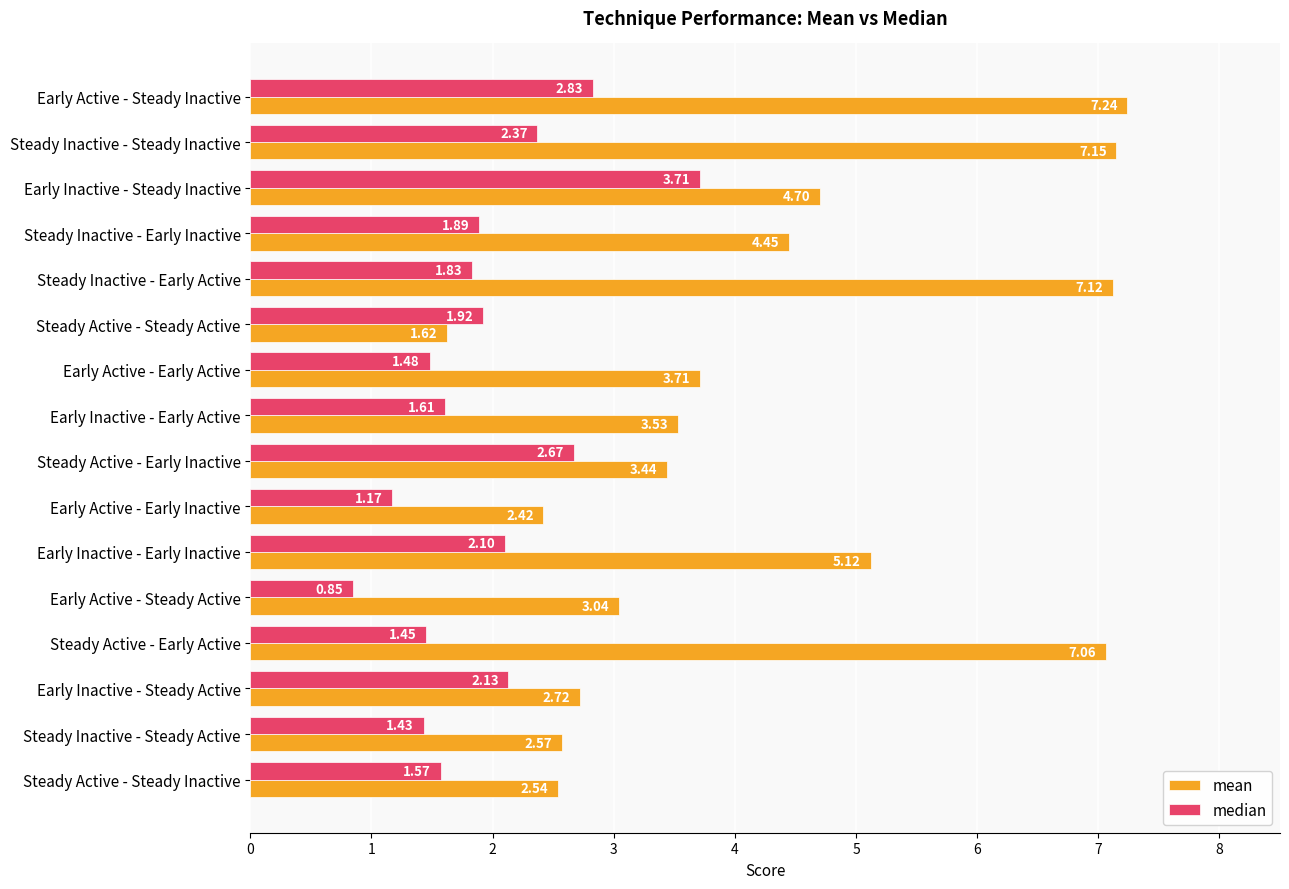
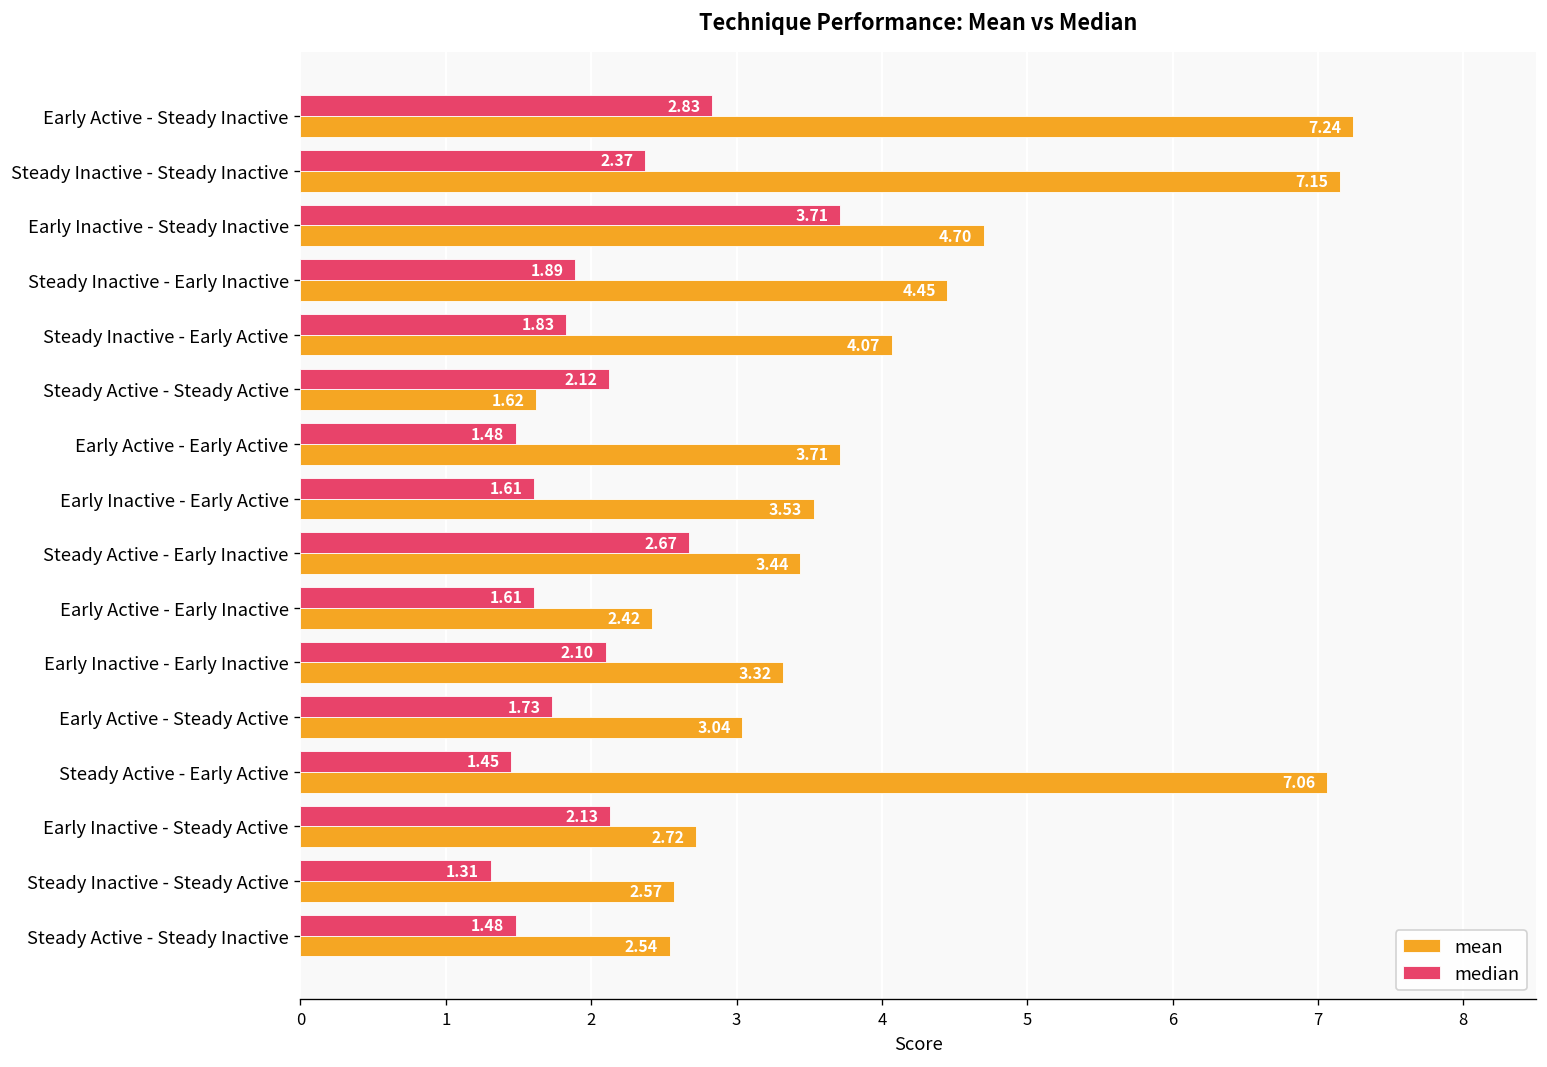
  {
    "mean": {
      "Early Active - Steady Inactive": 7.24,
      "Steady Inactive - Steady Inactive": 7.15,
      "Early Inactive - Steady Inactive": 4.70,
      "Steady Inactive - Early Inactive": 4.45,
-     "Steady Inactive - Early Active": 7.12,
+     "Steady Inactive - Early Active": 4.07,
      "Steady Active - Steady Active": 1.62,
      "Early Active - Early Active": 3.71,
      "Early Inactive - Early Active": 3.53,
      "Steady Active - Early Inactive": 3.44,
      "Early Active - Early Inactive": 2.42,
-     "Early Inactive - Early Inactive": 5.12,
+     "Early Inactive - Early Inactive": 3.32,
      "Early Active - Steady Active": 3.04,
      "Steady Active - Early Active": 7.06,
      "Early Inactive - Steady Active": 2.72,
      "Steady Inactive - Steady Active": 2.57,
      "Steady Active - Steady Inactive": 2.54
    },
    "median": {
      "Early Active - Steady Inactive": 2.83,
      "Steady Inactive - Steady Inactive": 2.37,
      "Early Inactive - Steady Inactive": 3.71,
      "Steady Inactive - Early Inactive": 1.89,
      "Steady Inactive - Early Active": 1.83,
-     "Steady Active - Steady Active": 1.92,
+     "Steady Active - Steady Active": 2.12,
      "Early Active - Early Active": 1.48,
      "Early Inactive - Early Active": 1.61,
      "Steady Active - Early Inactive": 2.67,
-     "Early Active - Early Inactive": 1.17,
+     "Early Active - Early Inactive": 1.61,
      "Early Inactive - Early Inactive": 2.10,
-     "Early Active - Steady Active": 0.85,
+     "Early Active - Steady Active": 1.73,
      "Steady Active - Early Active": 1.45,
      "Early Inactive - Steady Active": 2.13,
-     "Steady Inactive - Steady Active": 1.43,
-     "Steady Active - Steady Inactive": 1.57
+     "Steady Inactive - Steady Active": 1.31,
+     "Steady Active - Steady Inactive": 1.48
    }
  }
